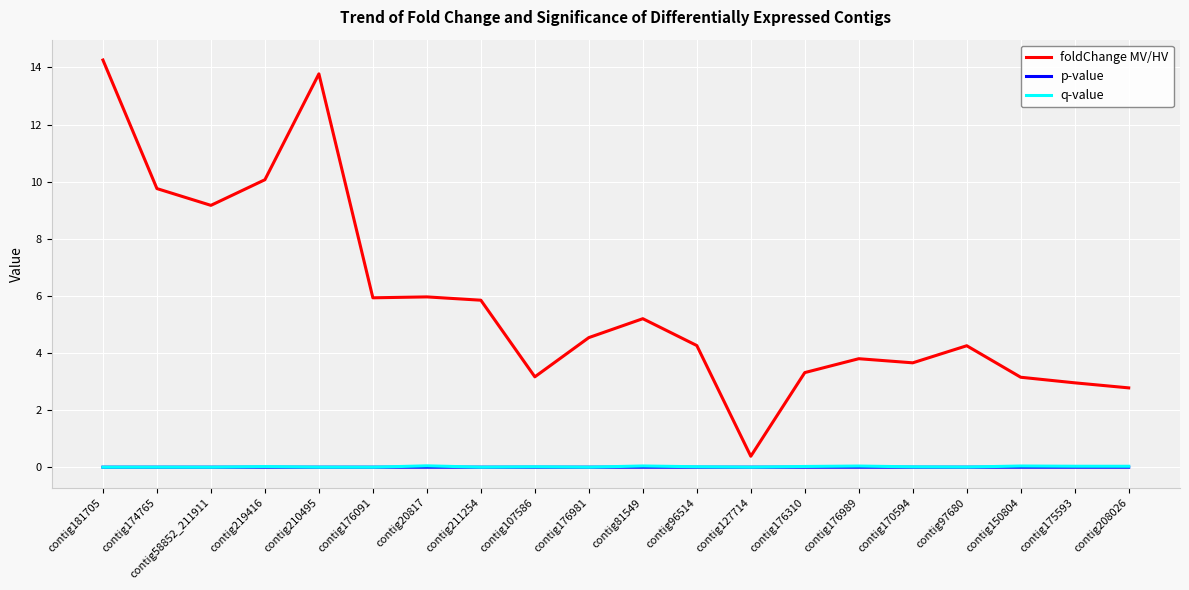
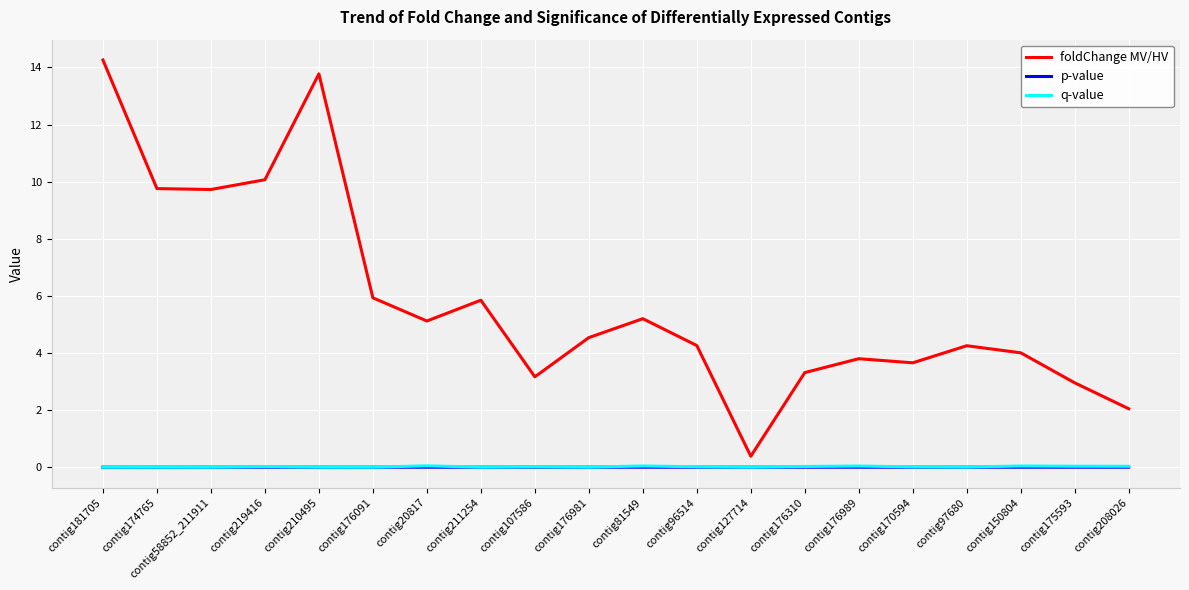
  {
    "foldChange MV/HV": {
      "contig181705": 14.3,
      "contig174765": 9.8,
-     "contig58852_211911": 9.2,
+     "contig58852_211911": 9.7,
      "contig219416": 10.1,
      "contig210495": 13.8,
      "contig176091": 5.9,
-     "contig20817": 6.0,
+     "contig20817": 5.1,
      "contig211254": 5.8,
      "contig107586": 3.2,
      "contig176981": 4.5,
      "contig81549": 5.2,
      "contig96514": 4.3,
      "contig127714": 0.4,
      "contig176310": 3.3,
      "contig176989": 3.8,
      "contig170594": 3.7,
      "contig97680": 4.3,
-     "contig150804": 3.2,
+     "contig150804": 4.0,
      "contig175593": 3.0,
-     "contig208026": 2.8
+     "contig208026": 2.0
    }
  }
